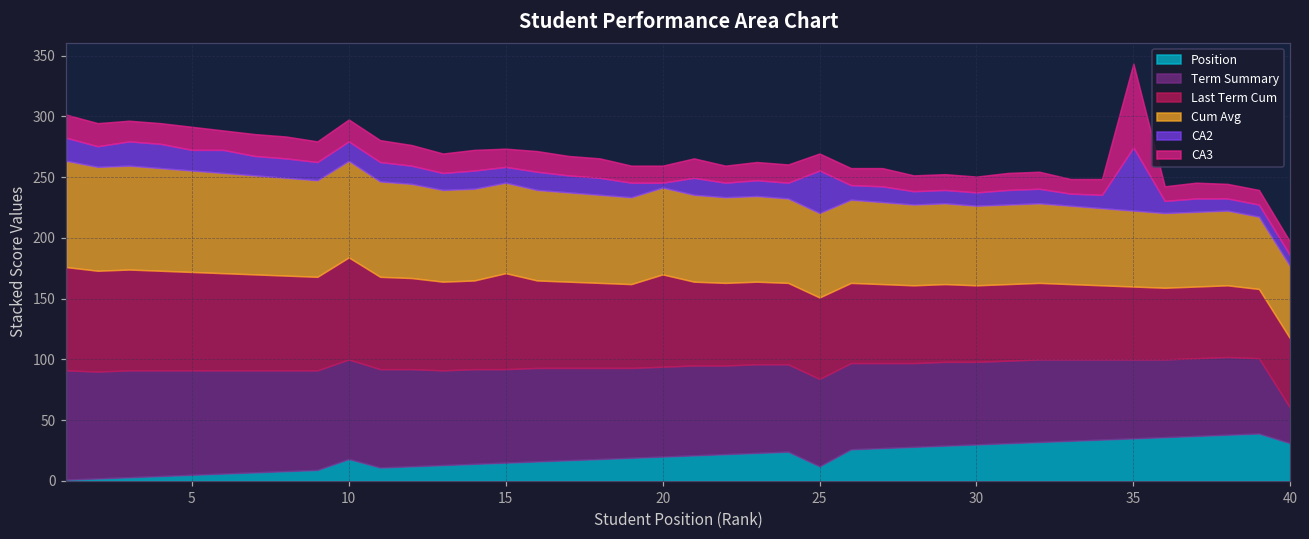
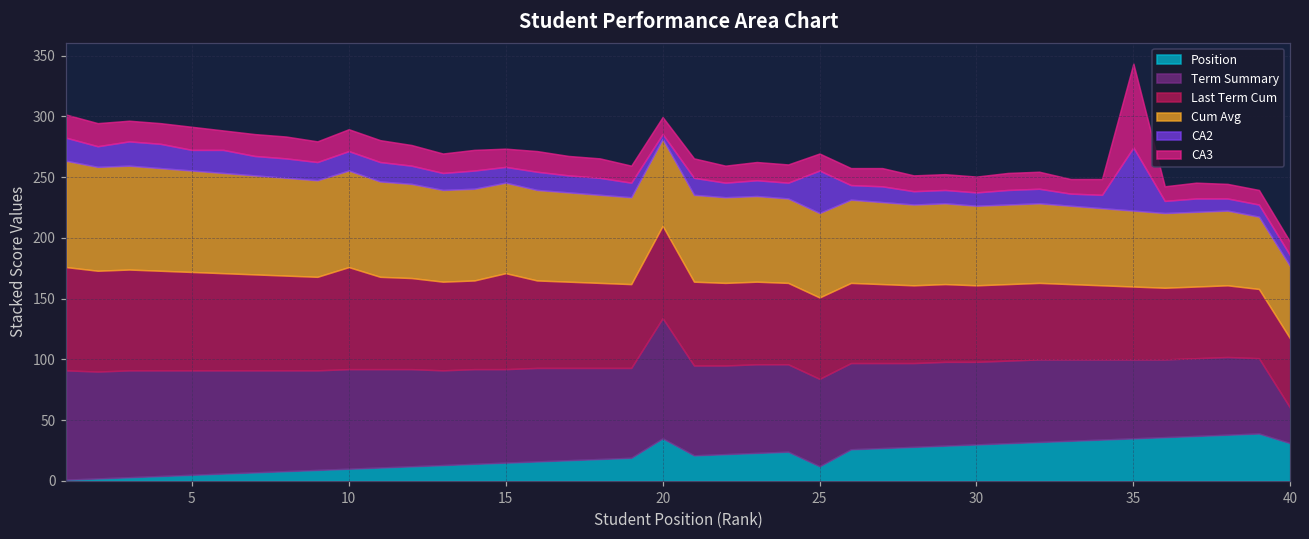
  {
    "Position": {
      "5": 5,
-     "10": 18,
+     "10": 10,
      "15": 15,
-     "20": 20,
+     "20": 35,
      "25": 12,
      "30": 30,
      "35": 35,
      "40": 31
    },
    "Term Summary": {
      "5": 86,
      "10": 82,
      "15": 77,
-     "20": 74,
+     "20": 99,
      "25": 72,
      "30": 68,
      "35": 65,
      "40": 29
    },
    "Last Term Cum": {
      "5": 81,
      "10": 84,
      "15": 79,
      "20": 76,
      "25": 67,
      "30": 63,
      "35": 60,
      "40": 57
    },
    "Cum Avg": {
      "5": 84,
      "10": 80,
      "15": 75,
      "20": 72,
      "25": 70,
      "30": 66,
      "35": 63,
      "40": 60
    },
    "CA2": {
      "5": 17,
      "10": 16,
      "15": 13,
      "20": 4,
      "25": 35,
      "30": 11,
      "35": 52,
      "40": 9
    },
    "CA3": {
      "5": 19,
      "10": 18,
      "15": 15,
      "20": 14,
      "25": 14,
      "30": 13,
      "35": 69,
      "40": 11
    }
  }
